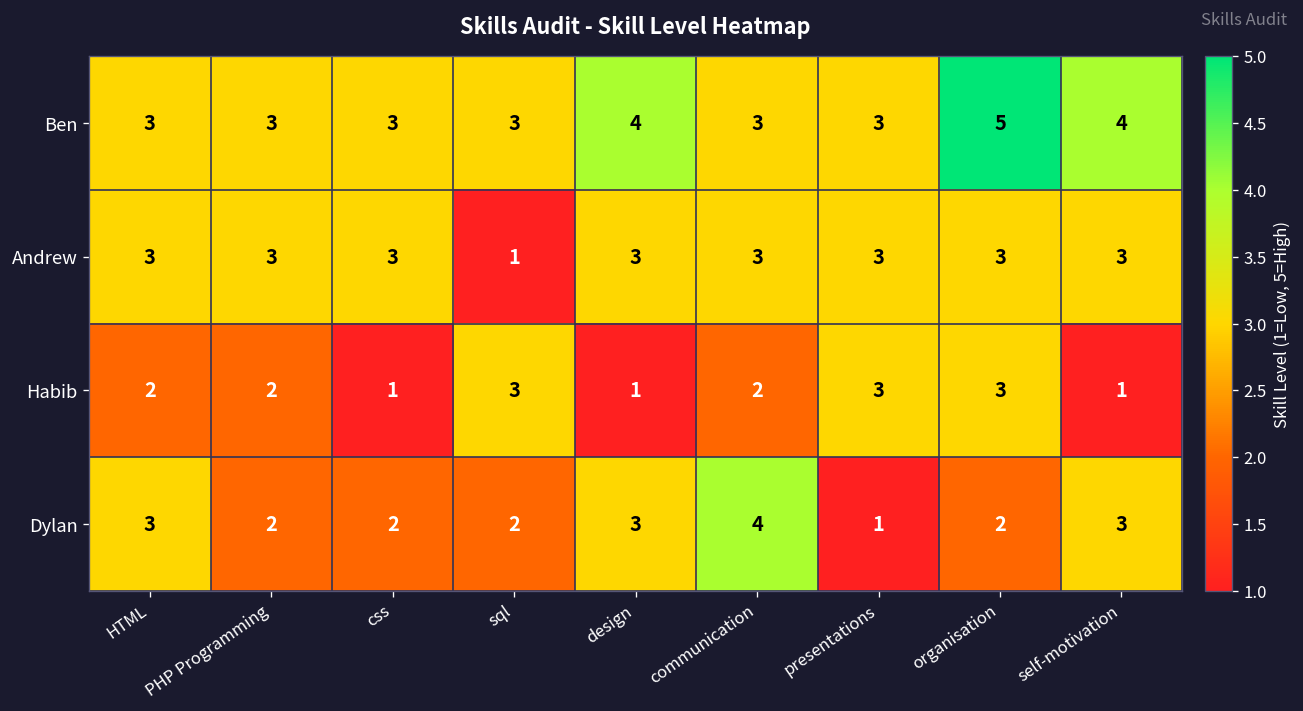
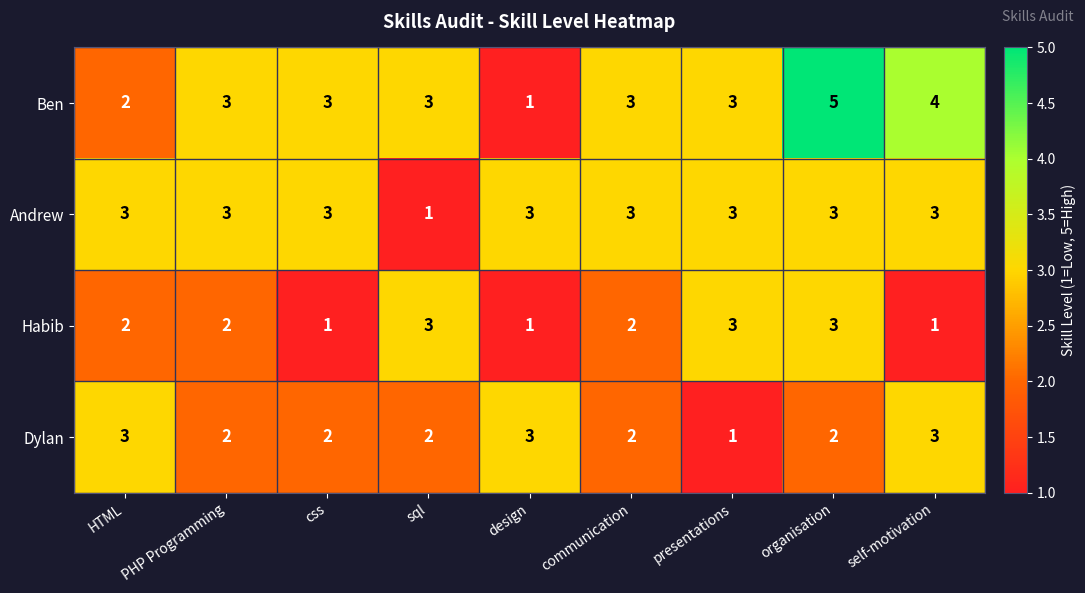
  {
    "Ben": {
-     "HTML": 3,
+     "HTML": 2,
      "PHP Programming": 3,
      "css": 3,
      "sql": 3,
-     "design": 4,
+     "design": 1,
      "communication": 3,
      "presentations": 3,
      "organisation": 5,
      "self-motivation": 4
    },
    "Andrew": {
      "HTML": 3,
      "PHP Programming": 3,
      "css": 3,
      "sql": 1,
      "design": 3,
      "communication": 3,
      "presentations": 3,
      "organisation": 3,
      "self-motivation": 3
    },
    "Habib": {
      "HTML": 2,
      "PHP Programming": 2,
      "css": 1,
      "sql": 3,
      "design": 1,
      "communication": 2,
      "presentations": 3,
      "organisation": 3,
      "self-motivation": 1
    },
    "Dylan": {
      "HTML": 3,
      "PHP Programming": 2,
      "css": 2,
      "sql": 2,
      "design": 3,
-     "communication": 4,
+     "communication": 2,
      "presentations": 1,
      "organisation": 2,
      "self-motivation": 3
    }
  }
